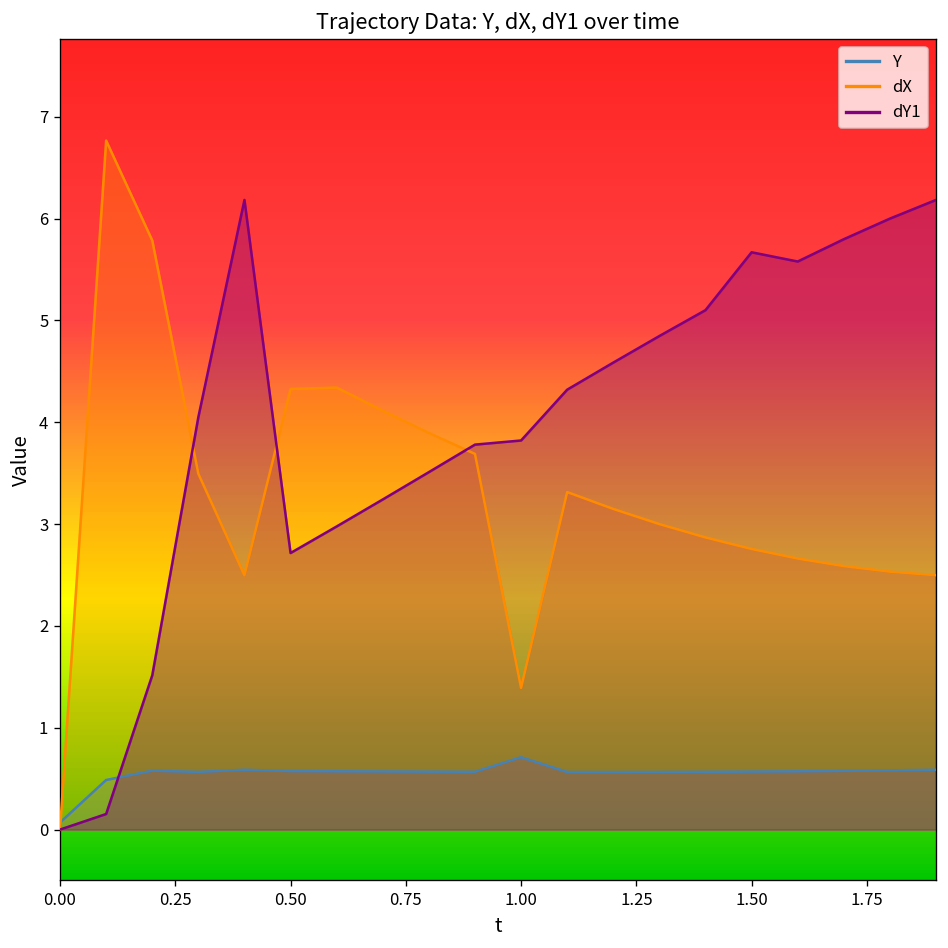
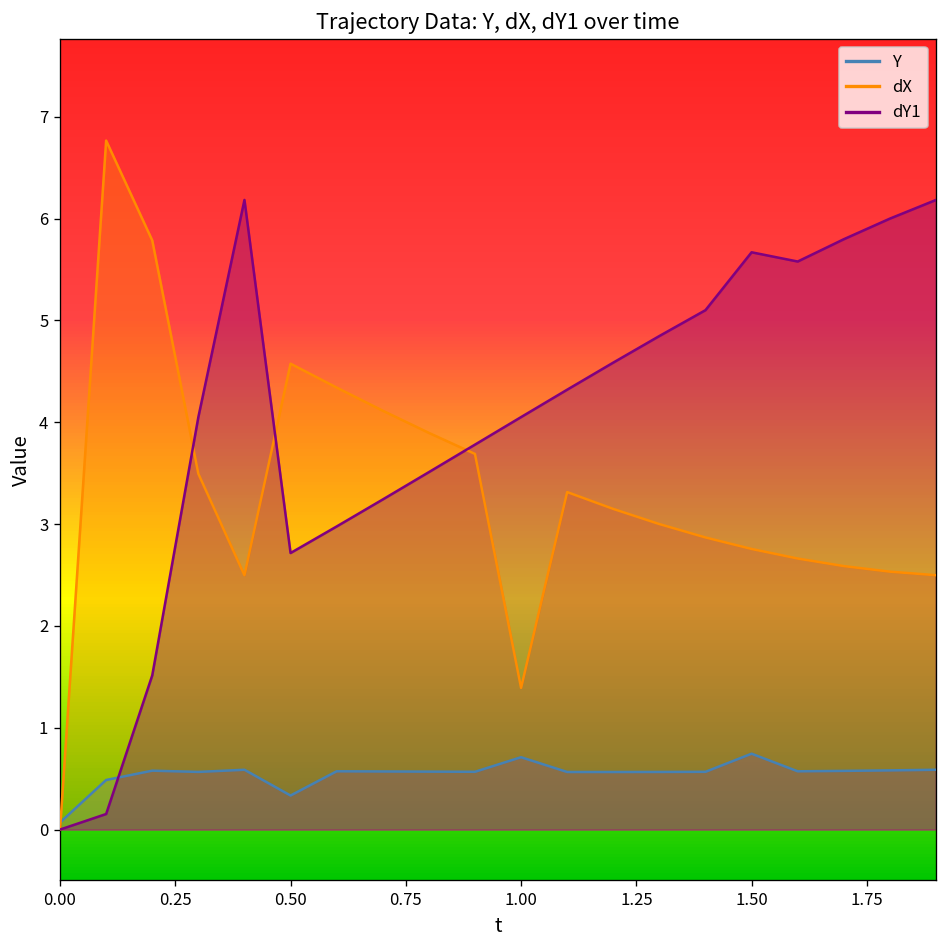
  {
    "Y": {
      "0.00": 0.1,
-     "0.50": 0.6,
+     "0.50": 0.3,
      "1.00": 0.7,
-     "1.50": 0.6
+     "1.50": 0.7
    },
    "dX": {
-     "0.50": 4.3,
+     "0.50": 4.6,
      "1.00": 1.4,
      "1.50": 2.8
    },
    "dY1": {
      "0.50": 2.7,
-     "1.00": 3.8,
+     "1.00": 4.1,
      "1.50": 5.7
    }
  }
